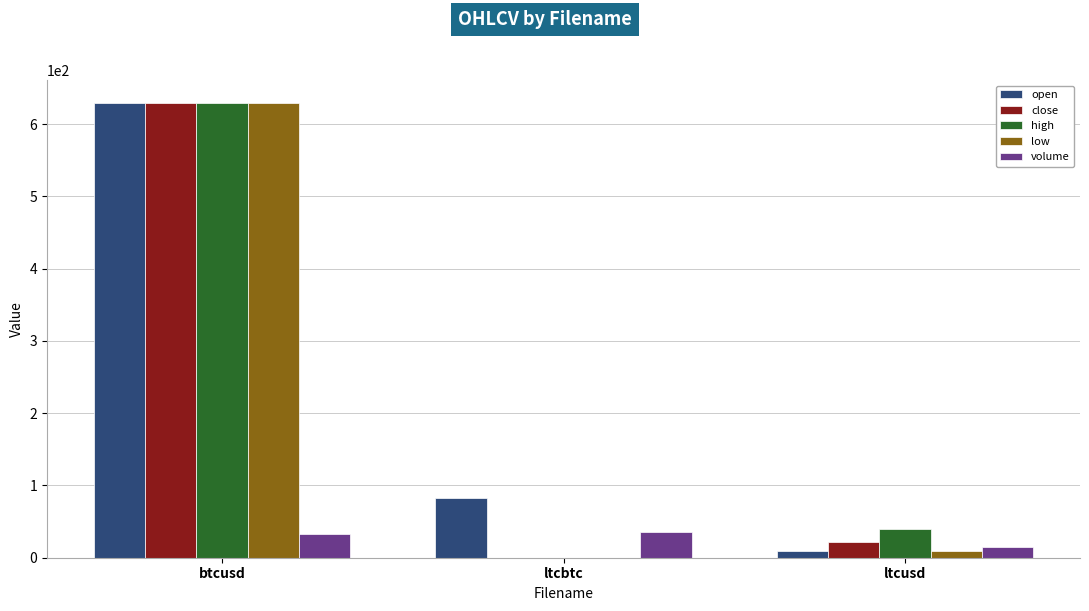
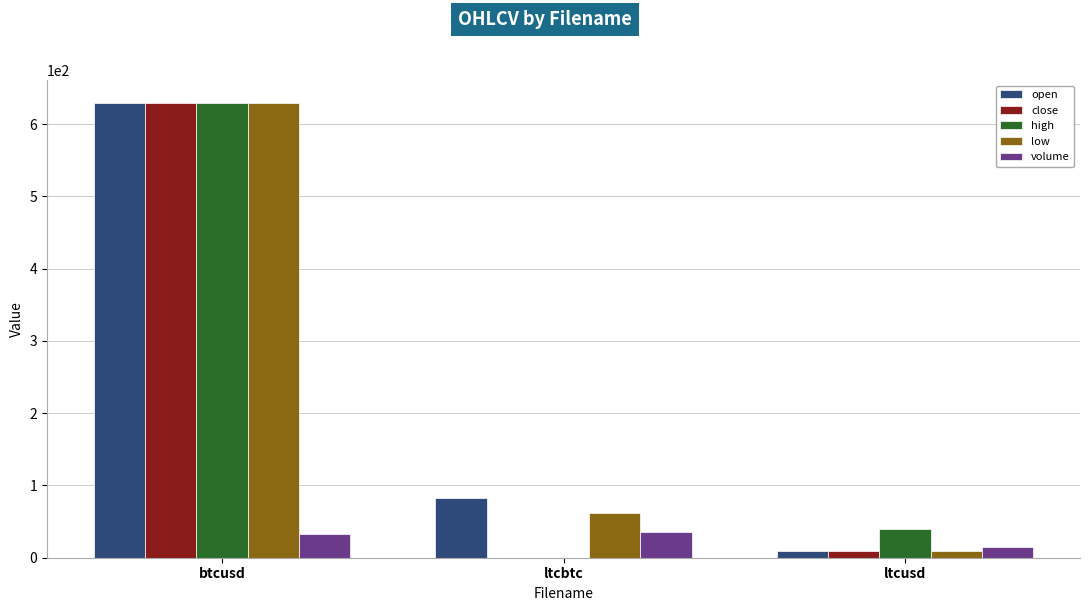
  {
    "open": {
      "btcusd": 630,
      "ltcbtc": 80,
      "ltcusd": 10
    },
    "close": {
      "btcusd": 630,
-     "ltcusd": 20
+     "ltcusd": 10
    },
    "high": {
      "btcusd": 630,
      "ltcusd": 40
    },
    "low": {
      "btcusd": 630,
-     "ltcbtc": 0,
+     "ltcbtc": 60,
      "ltcusd": 10
    },
    "volume": {
      "btcusd": 30,
      "ltcbtc": 40,
      "ltcusd": 10
    }
  }
